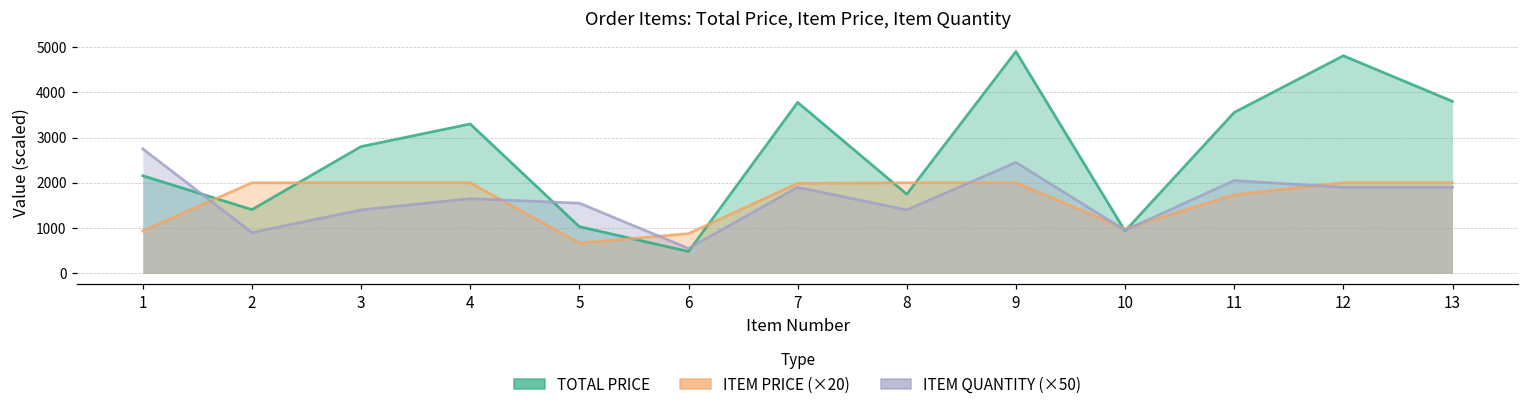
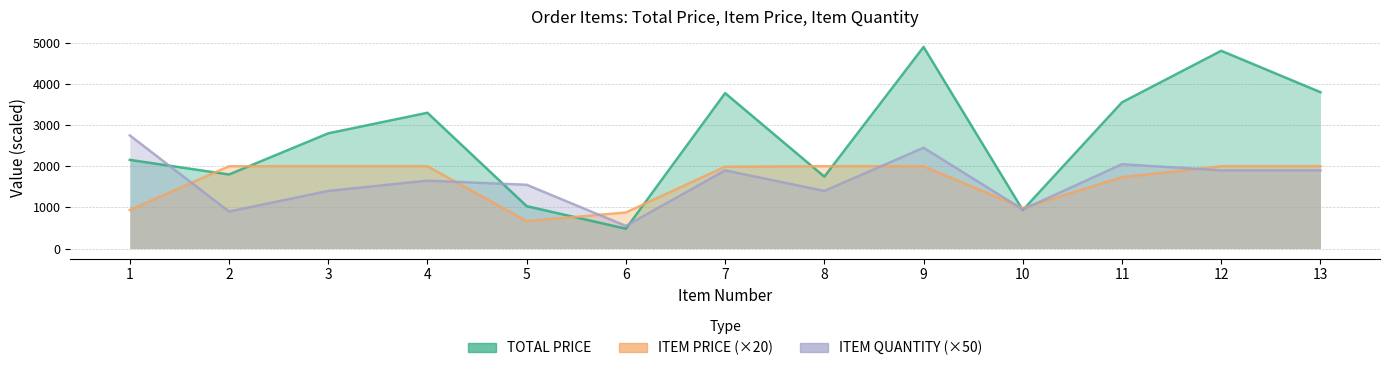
  {
    "TOTAL PRICE": {
      "1": 2200,
-     "2": 1400,
+     "2": 1800,
      "3": 2800,
      "4": 3300,
      "5": 1000,
      "6": 500,
      "7": 3800,
      "8": 1700,
      "9": 4900,
      "11": 3600,
      "12": 4800,
      "13": 3800
    }
  }
